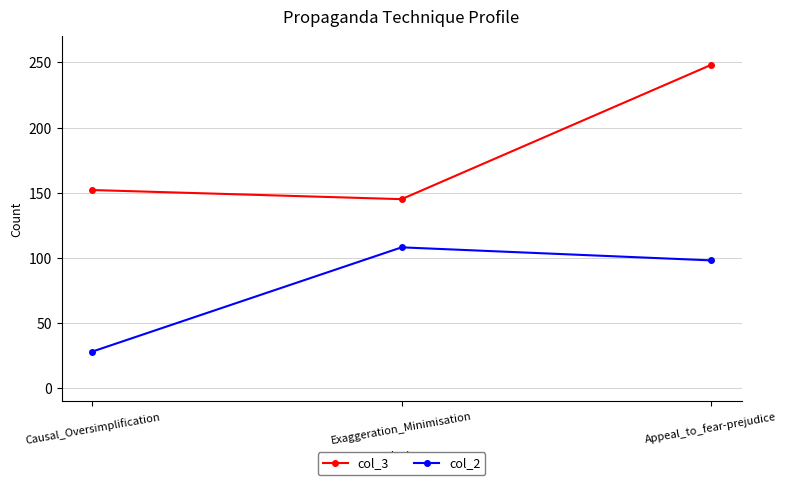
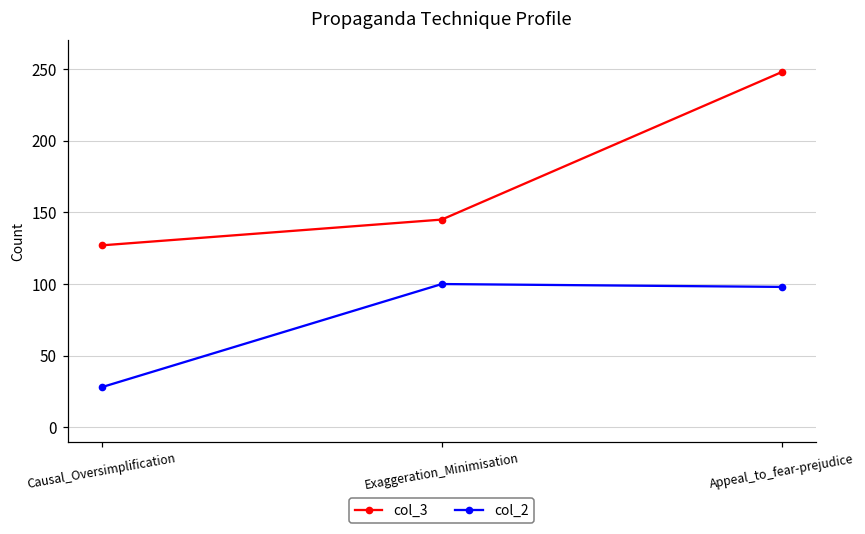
  {
    "col_3": {
-     "Causal_Oversimplification": 152,
+     "Causal_Oversimplification": 127,
      "Exaggeration_Minimisation": 145,
      "Appeal_to_fear-prejudice": 248
    },
    "col_2": {
      "Causal_Oversimplification": 28,
-     "Exaggeration_Minimisation": 108,
+     "Exaggeration_Minimisation": 100,
      "Appeal_to_fear-prejudice": 98
    }
  }
